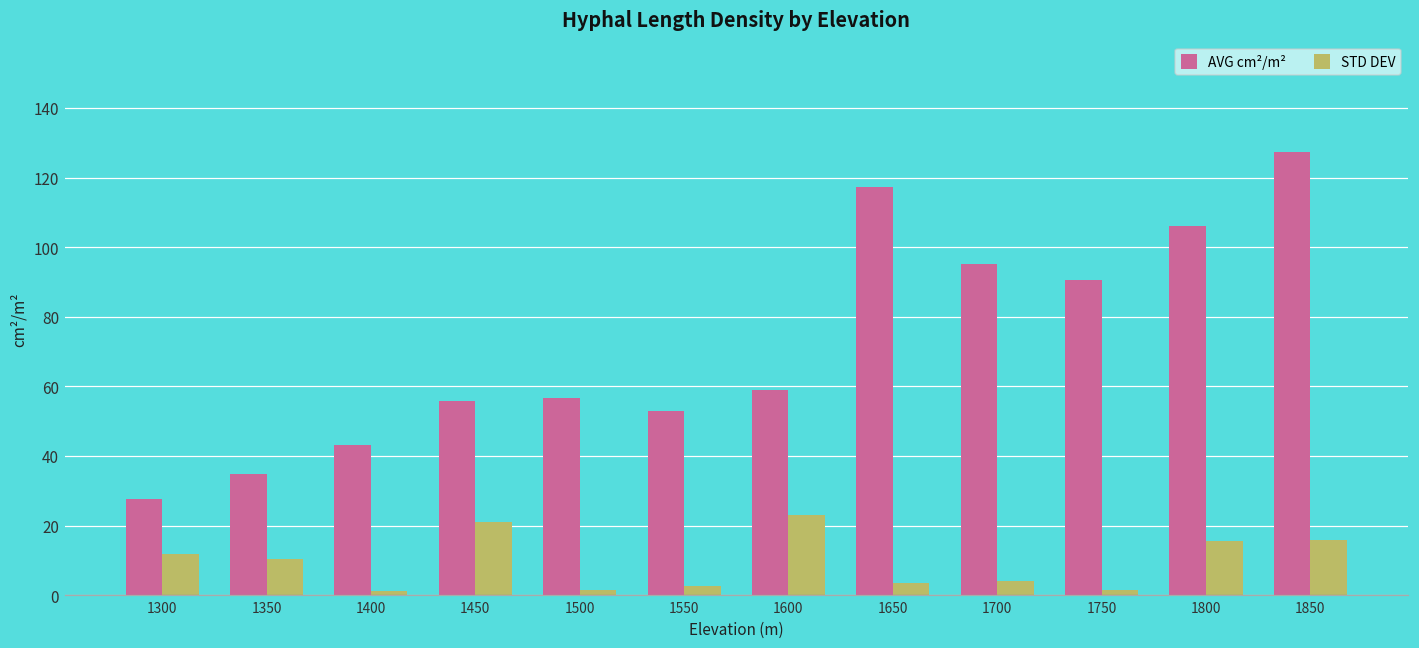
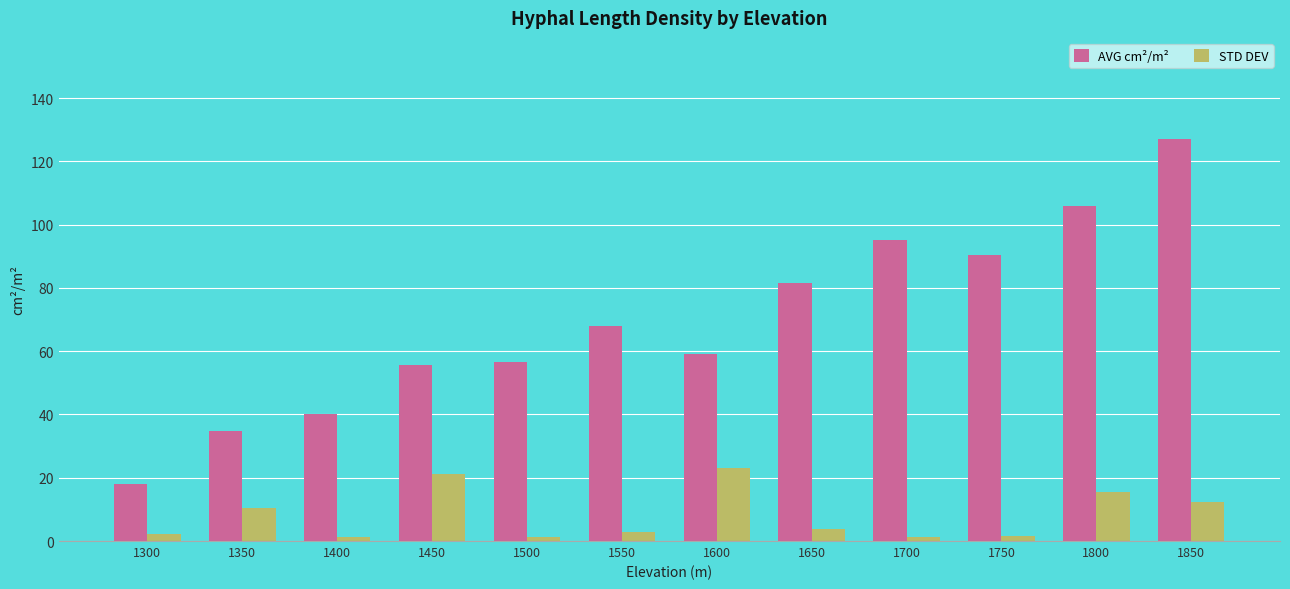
  {
    "AVG cm²/m²": {
-     "1300": 28,
+     "1300": 18,
      "1350": 35,
-     "1400": 43,
+     "1400": 40,
      "1450": 56,
      "1500": 57,
-     "1550": 53,
+     "1550": 68,
      "1600": 59,
-     "1650": 117,
+     "1650": 82,
      "1700": 95,
      "1750": 90,
      "1800": 106,
      "1850": 127
    },
    "STD DEV": {
-     "1300": 12,
+     "1300": 2,
      "1350": 10,
      "1400": 1,
      "1450": 21,
      "1500": 1,
      "1550": 3,
      "1600": 23,
      "1650": 4,
-     "1700": 4,
+     "1700": 1,
      "1750": 2,
      "1800": 15,
-     "1850": 16
+     "1850": 12
    }
  }
